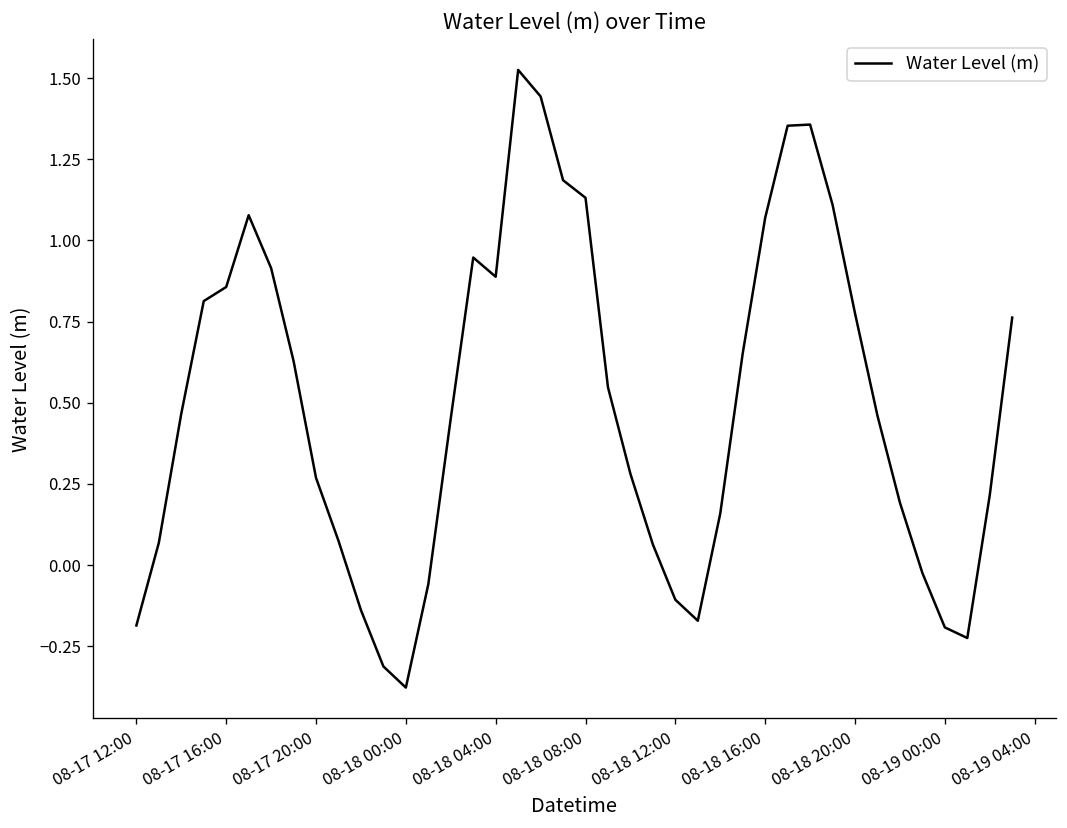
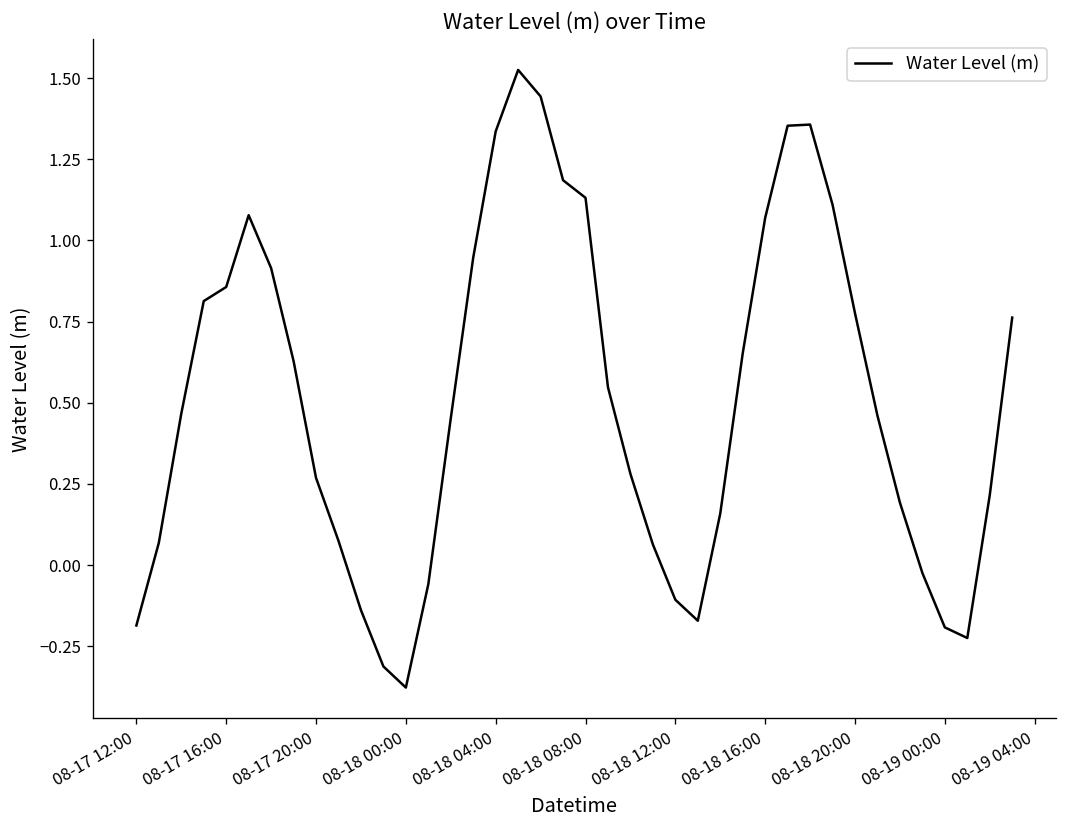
  {
    "08-17 12:00": -0.19,
    "08-17 16:00": 0.86,
    "08-17 20:00": 0.27,
    "08-18 00:00": -0.38,
-   "08-18 04:00": 0.89,
+   "08-18 04:00": 1.34,
    "08-18 08:00": 1.13,
    "08-18 12:00": -0.11,
    "08-18 16:00": 1.07,
    "08-18 20:00": 0.78,
    "08-19 00:00": -0.19
  }
